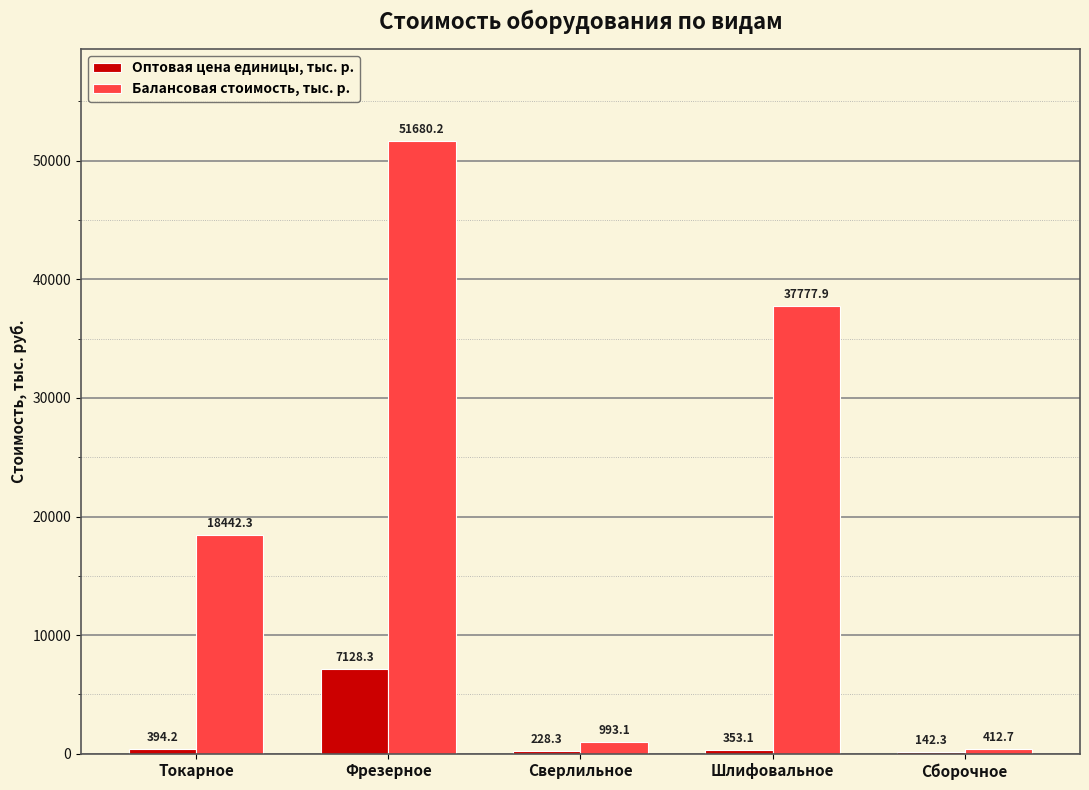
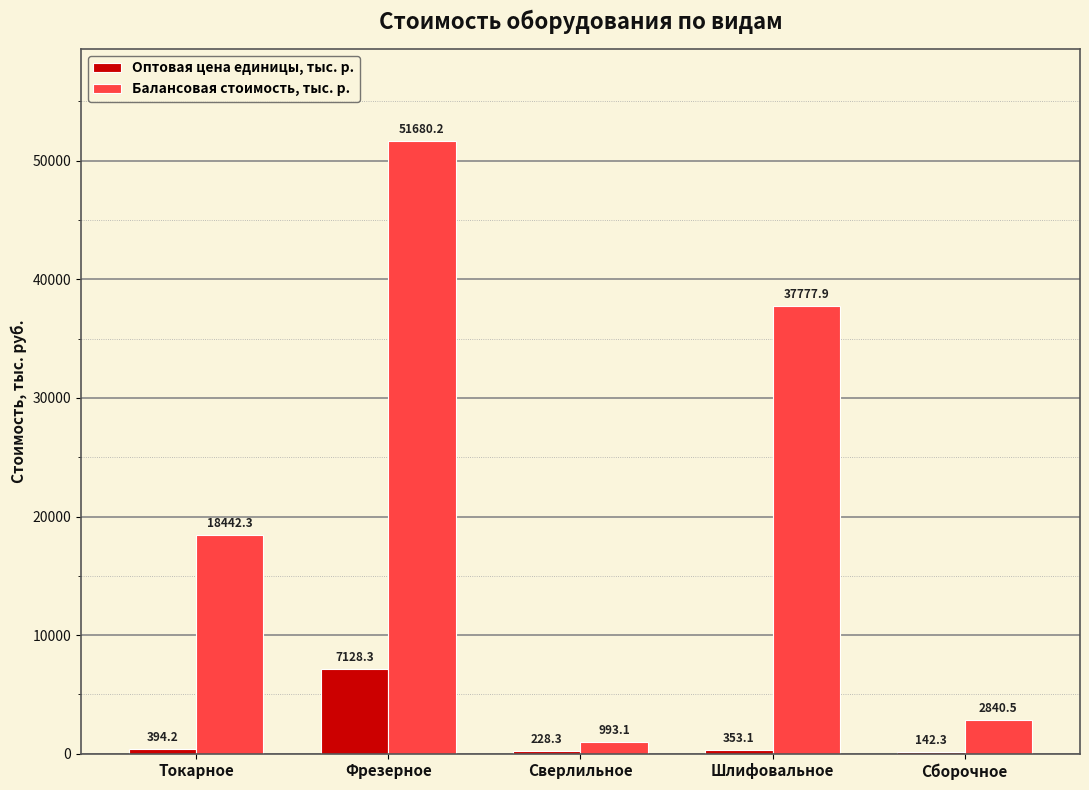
  {
    "Оптовая цена единицы, тыс. р.": {
      "Токарное": 394.2,
      "Фрезерное": 7128.3,
      "Сверлильное": 228.3,
      "Шлифовальное": 353.1,
      "Сборочное": 142.3
    },
    "Балансовая стоимость, тыс. р.": {
      "Токарное": 18442.3,
      "Фрезерное": 51680.2,
      "Сверлильное": 993.1,
      "Шлифовальное": 37777.9,
-     "Сборочное": 412.7
+     "Сборочное": 2840.5
    }
  }
